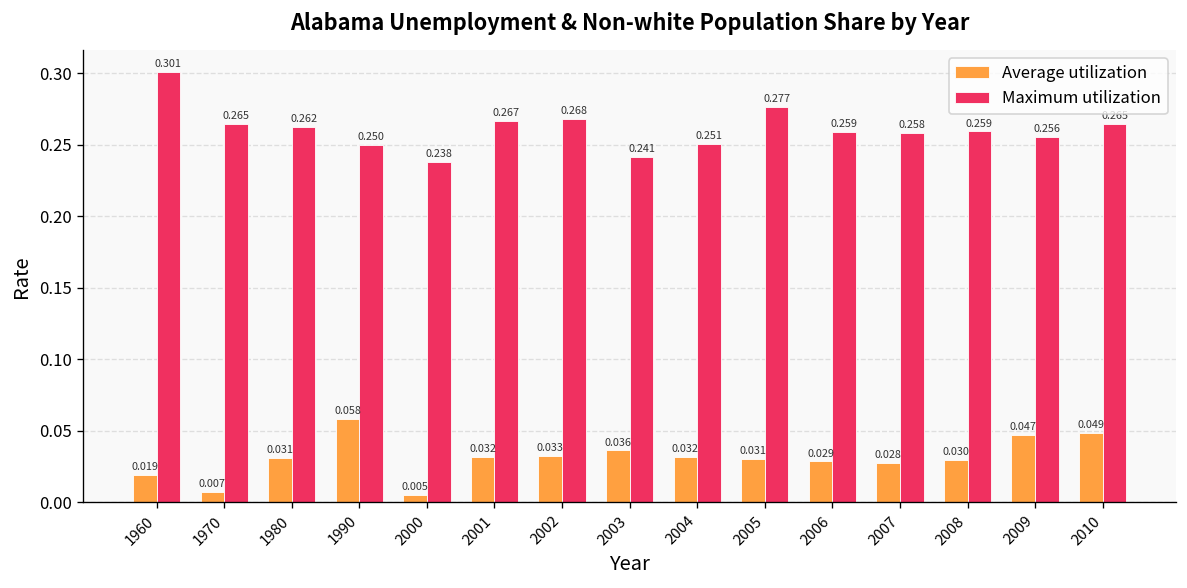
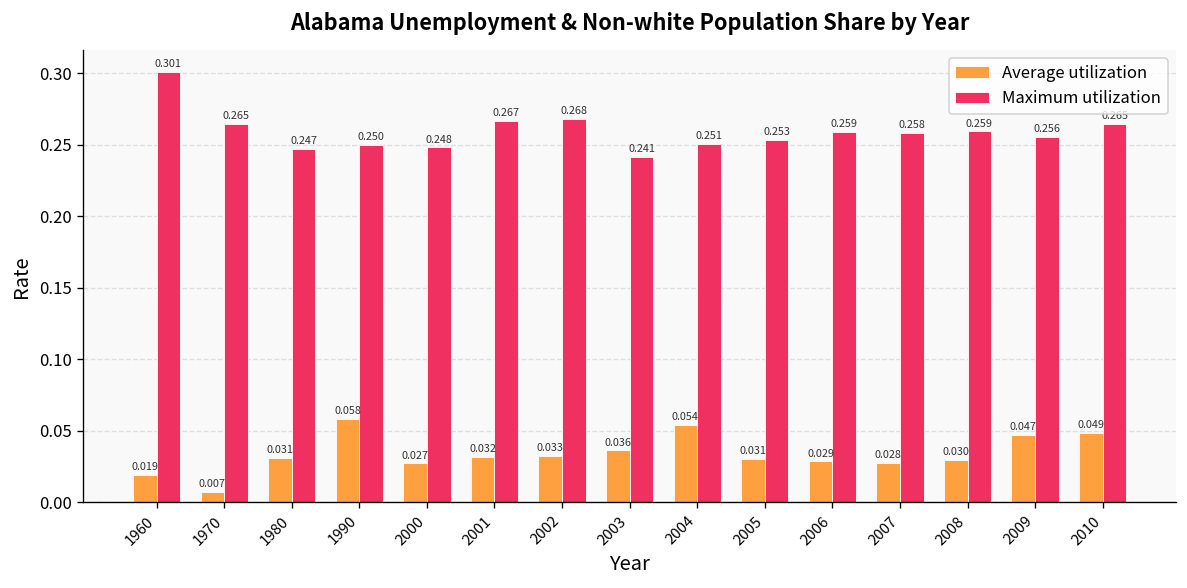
  {
    "Average utilization": {
      "1960": 0.019,
      "1970": 0.007,
      "1980": 0.031,
      "1990": 0.058,
-     "2000": 0.005,
+     "2000": 0.027,
      "2001": 0.032,
      "2002": 0.033,
      "2003": 0.036,
-     "2004": 0.032,
+     "2004": 0.054,
      "2005": 0.031,
      "2006": 0.029,
      "2007": 0.028,
      "2008": 0.030,
      "2009": 0.047,
      "2010": 0.049
    },
    "Maximum utilization": {
      "1960": 0.301,
      "1970": 0.265,
-     "1980": 0.262,
+     "1980": 0.247,
      "1990": 0.250,
-     "2000": 0.238,
+     "2000": 0.248,
      "2001": 0.267,
      "2002": 0.268,
      "2003": 0.241,
      "2004": 0.251,
-     "2005": 0.277,
+     "2005": 0.253,
      "2006": 0.259,
      "2007": 0.258,
      "2008": 0.259,
      "2009": 0.256
    }
  }
